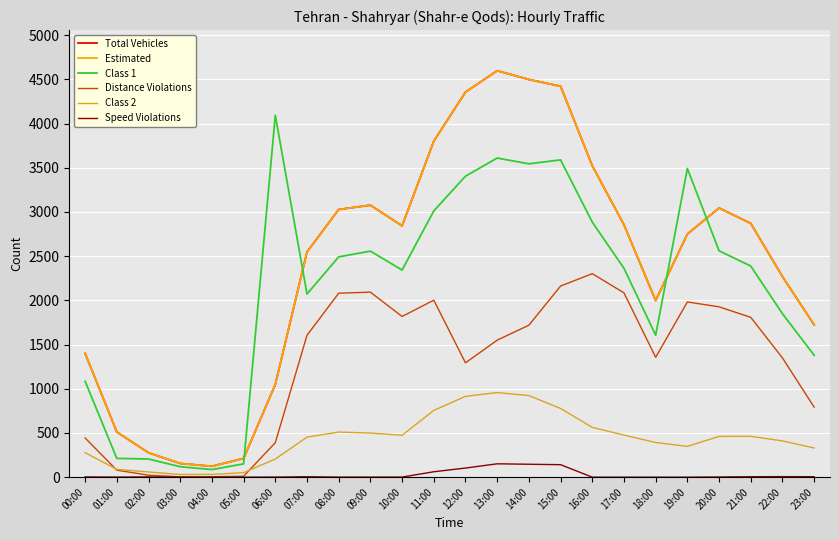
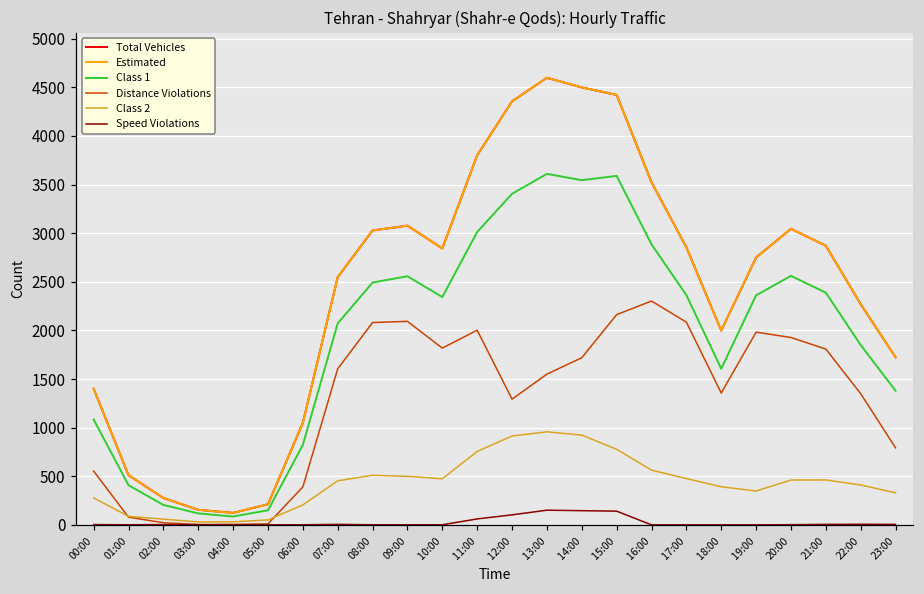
  {
    "Class 1": {
      "00:00": 1100,
-     "01:00": 200,
+     "01:00": 400,
      "02:00": 200,
      "03:00": 100,
      "04:00": 100,
      "05:00": 200,
-     "06:00": 4100,
+     "06:00": 800,
      "07:00": 2100,
      "08:00": 2500,
      "09:00": 2600,
      "10:00": 2300,
      "11:00": 3000,
      "12:00": 3400,
      "13:00": 3600,
      "14:00": 3500,
      "15:00": 3600,
      "16:00": 2900,
      "17:00": 2400,
      "18:00": 1600,
-     "19:00": 3500,
+     "19:00": 2400,
      "20:00": 2600,
      "21:00": 2400,
      "22:00": 1800,
      "23:00": 1400
    },
    "Distance Violations": {
-     "00:00": 400,
+     "00:00": 600,
      "06:00": 400,
      "07:00": 1600,
      "08:00": 2100,
      "09:00": 2100,
      "10:00": 1800,
      "11:00": 2000,
      "12:00": 1300,
      "13:00": 1600,
      "14:00": 1700,
      "15:00": 2200,
      "16:00": 2300,
      "17:00": 2100,
      "18:00": 1400,
      "19:00": 2000,
      "20:00": 1900,
      "21:00": 1800,
      "22:00": 1300,
      "23:00": 800
    },
    "Speed Violations": {
      "00:00": 0,
      "01:00": 0,
      "06:00": 0,
      "07:00": 0,
      "08:00": 0,
      "09:00": 0,
      "10:00": 0,
      "11:00": 100,
      "12:00": 100,
      "13:00": 200,
      "14:00": 100,
      "15:00": 100,
      "16:00": 0,
      "17:00": 0,
      "18:00": 0,
      "19:00": 0,
      "20:00": 0,
      "21:00": 0,
      "22:00": 0,
      "23:00": 0
    }
  }
